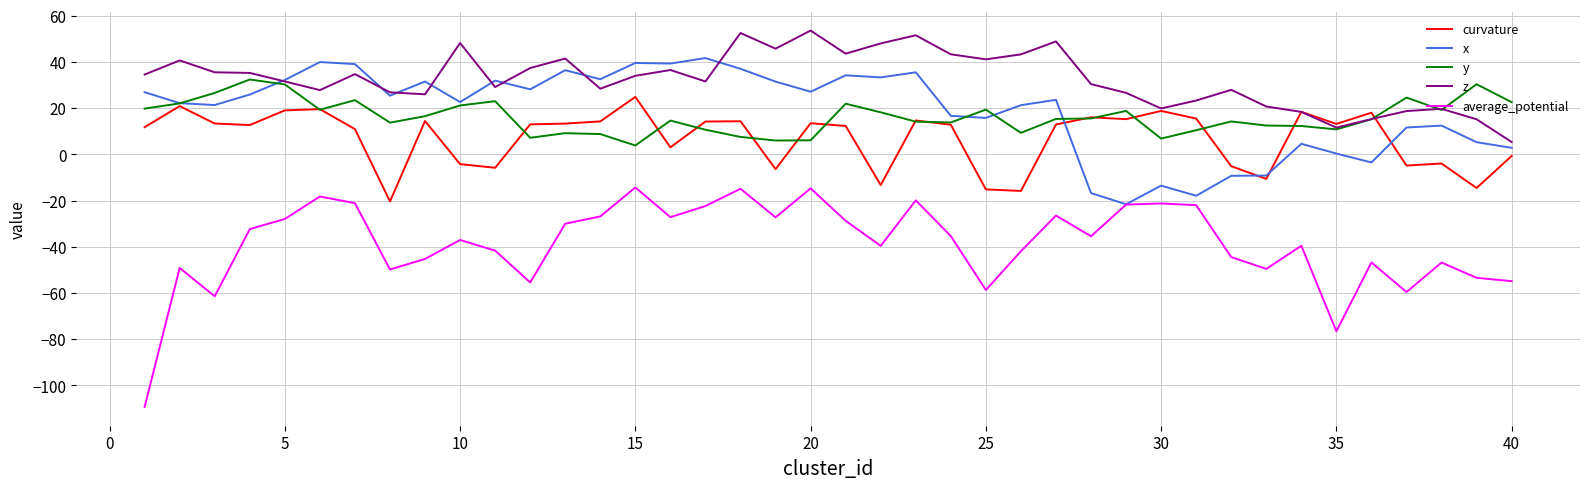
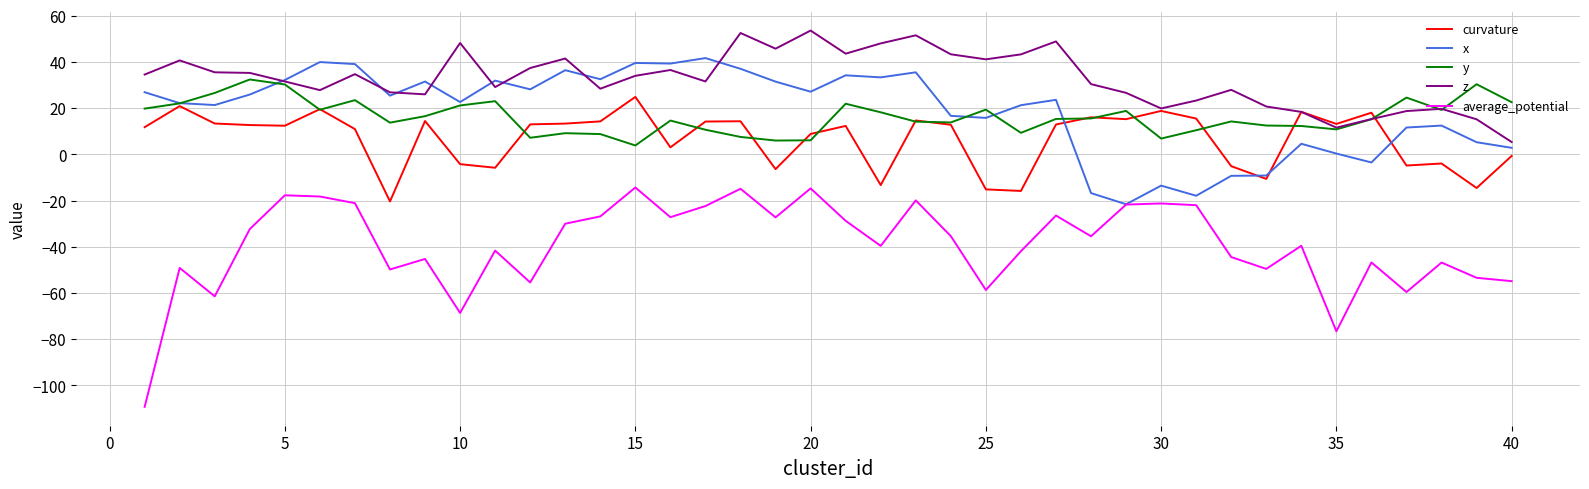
  {
    "curvature": {
-     "5": 19,
+     "5": 12,
      "10": -4,
      "15": 25,
-     "20": 13,
+     "20": 9,
      "25": -15,
      "35": 13,
      "40": -1
    },
    "x": {
      "10": 23,
      "15": 40,
      "20": 27,
      "25": 16,
      "30": -14,
      "35": 0,
      "40": 3
    },
    "y": {
      "5": 30,
      "10": 21,
      "15": 4,
      "20": 6,
      "25": 19,
      "30": 7,
      "40": 23
    },
    "z": {
      "10": 48,
      "15": 34,
      "20": 54,
      "25": 41,
      "40": 5
    },
    "average_potential": {
-     "5": -28,
-     "10": -37,
+     "5": -18,
+     "10": -69,
      "15": -14,
      "20": -15,
      "25": -59,
      "30": -21,
      "35": -77,
      "40": -55
    }
  }
